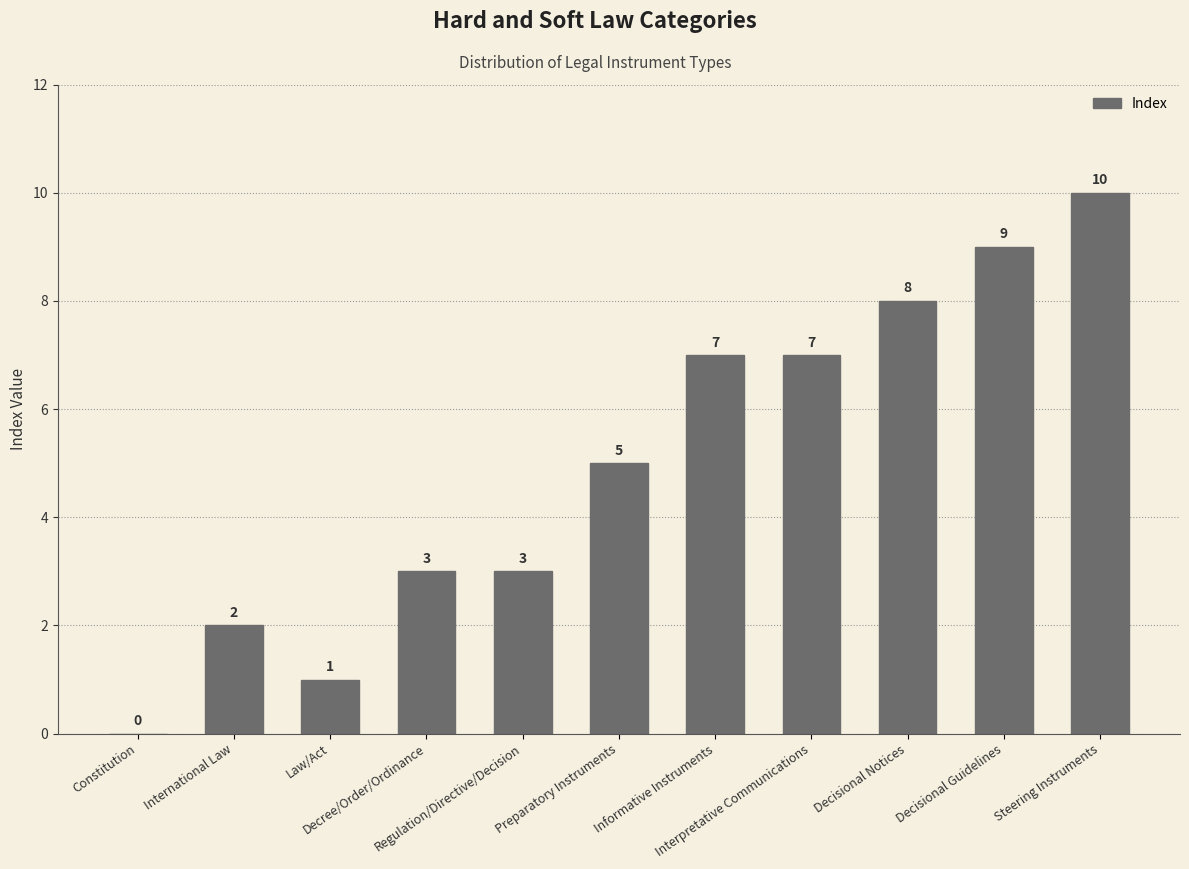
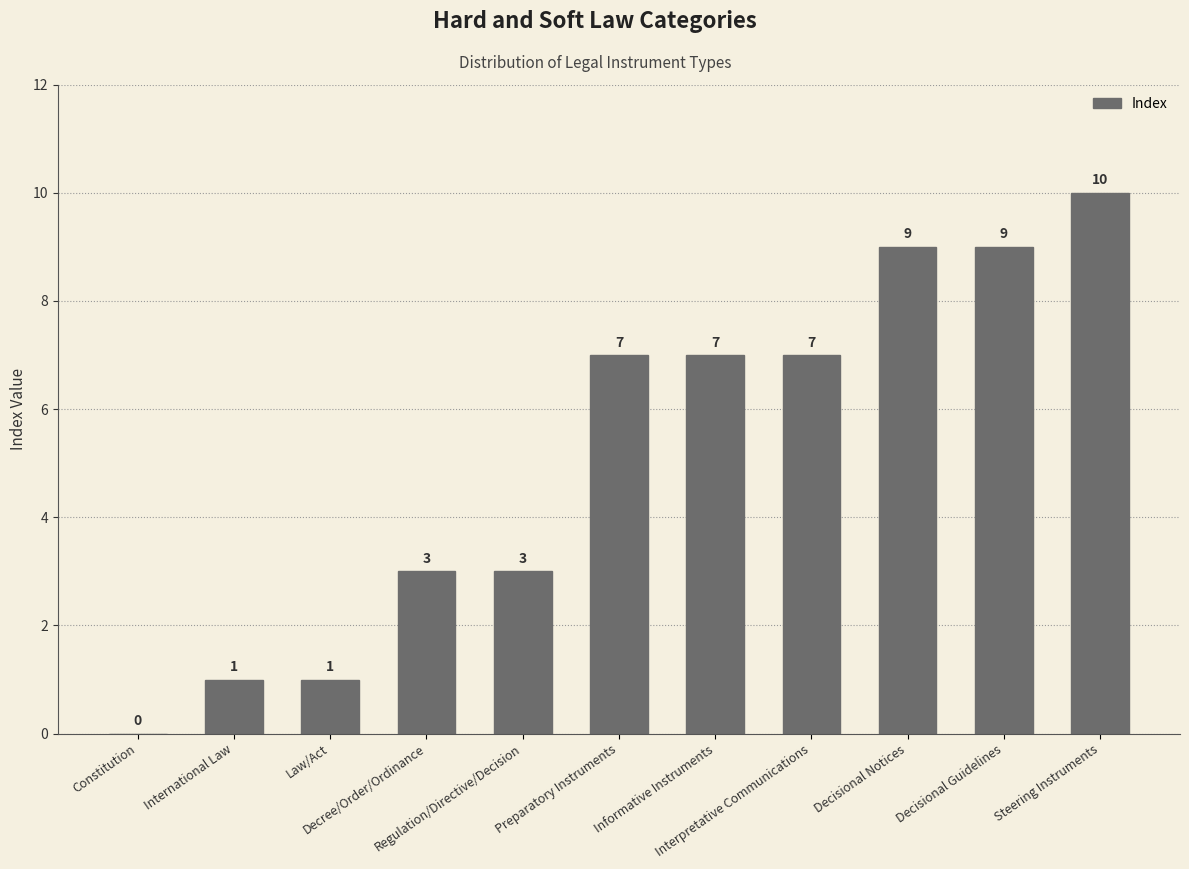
  {
    "Constitution": 0,
-   "International Law": 2,
+   "International Law": 1,
    "Law/Act": 1,
    "Decree/Order/Ordinance": 3,
    "Regulation/Directive/Decision": 3,
-   "Preparatory Instruments": 5,
+   "Preparatory Instruments": 7,
    "Informative Instruments": 7,
    "Interpretative Communications": 7,
-   "Decisional Notices": 8,
+   "Decisional Notices": 9,
    "Decisional Guidelines": 9,
    "Steering Instruments": 10
  }
